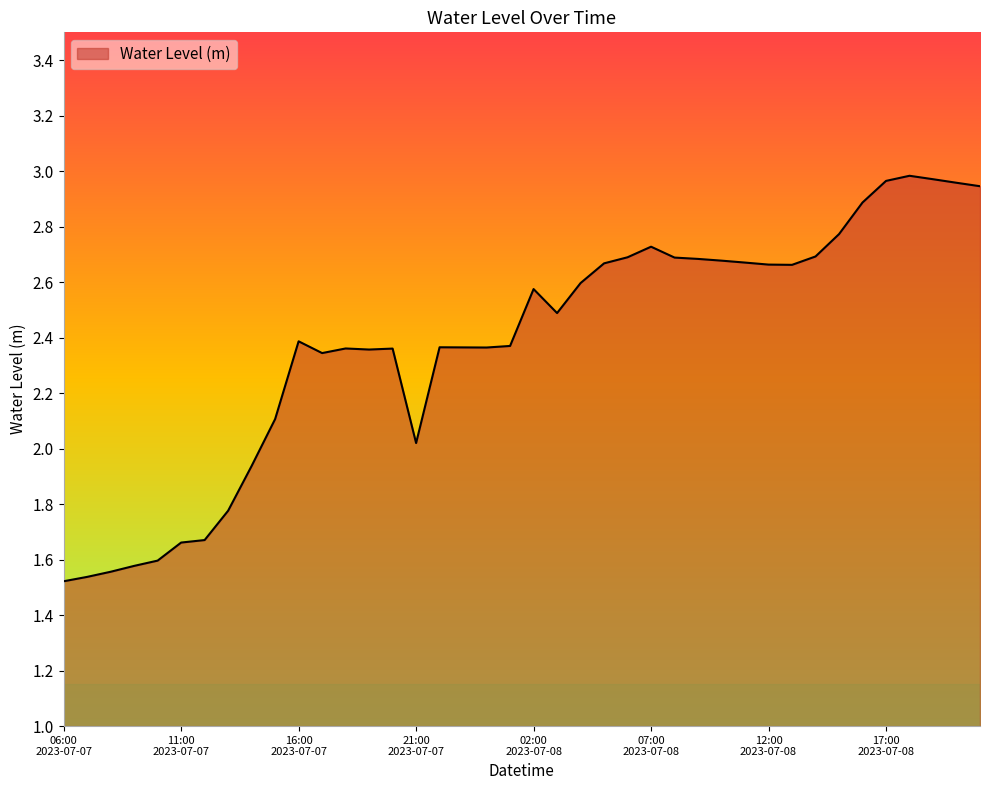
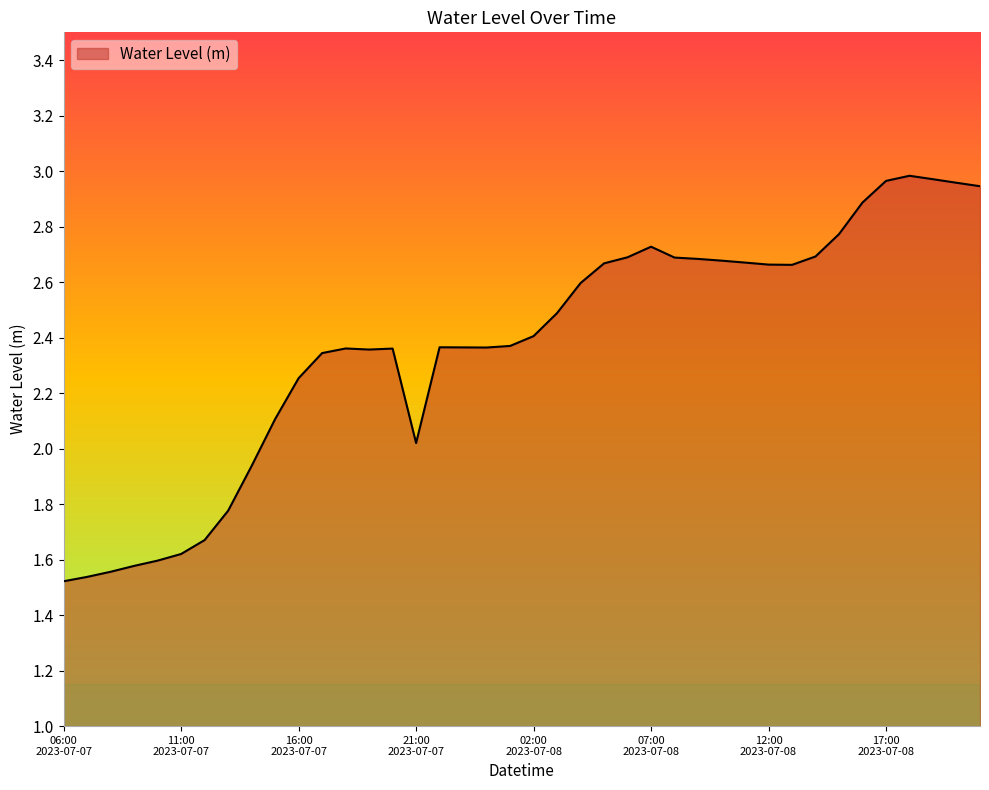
  {
    "06:00 2023-07-07": 1.52,
-   "11:00 2023-07-07": 1.66,
-   "16:00 2023-07-07": 2.39,
+   "11:00 2023-07-07": 1.62,
+   "16:00 2023-07-07": 2.25,
    "21:00 2023-07-07": 2.02,
-   "02:00 2023-07-08": 2.57,
+   "02:00 2023-07-08": 2.41,
    "07:00 2023-07-08": 2.73,
    "12:00 2023-07-08": 2.66,
    "17:00 2023-07-08": 2.96
  }
